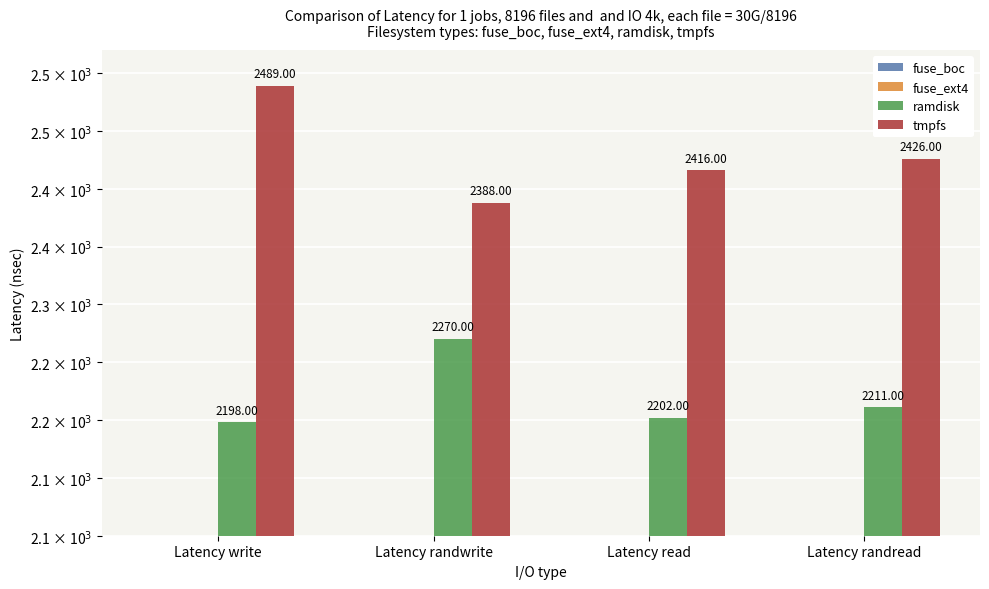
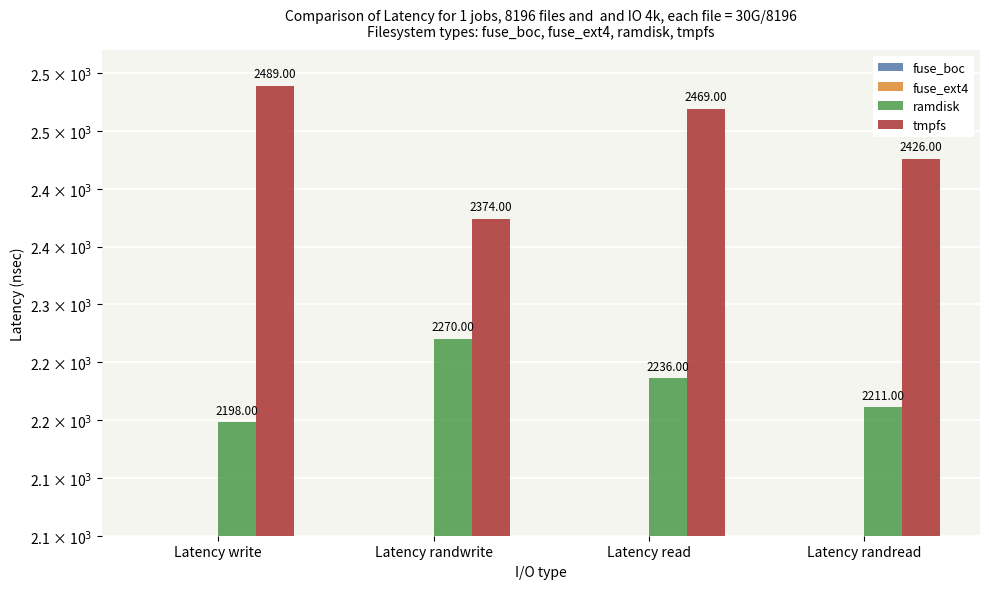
  {
    "ramdisk": {
      "Latency write": 2198.00,
      "Latency randwrite": 2270.00,
-     "Latency read": 2202.00,
+     "Latency read": 2236.00,
      "Latency randread": 2211.00
    },
    "tmpfs": {
      "Latency write": 2489.00,
-     "Latency randwrite": 2388.00,
-     "Latency read": 2416.00,
+     "Latency randwrite": 2374.00,
+     "Latency read": 2469.00,
      "Latency randread": 2426.00
    }
  }
